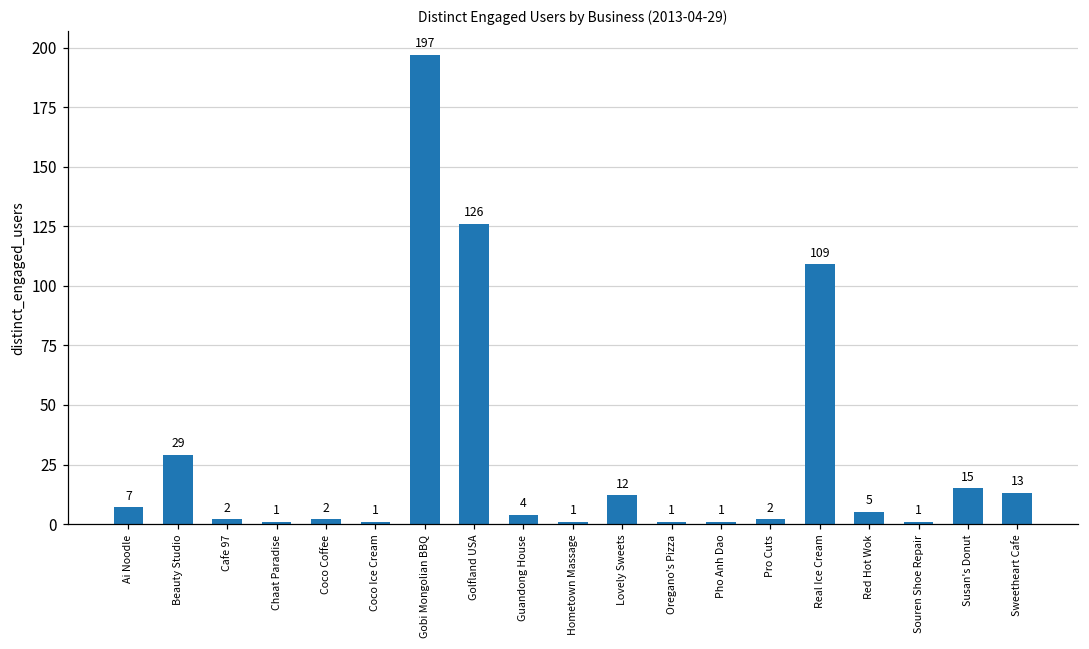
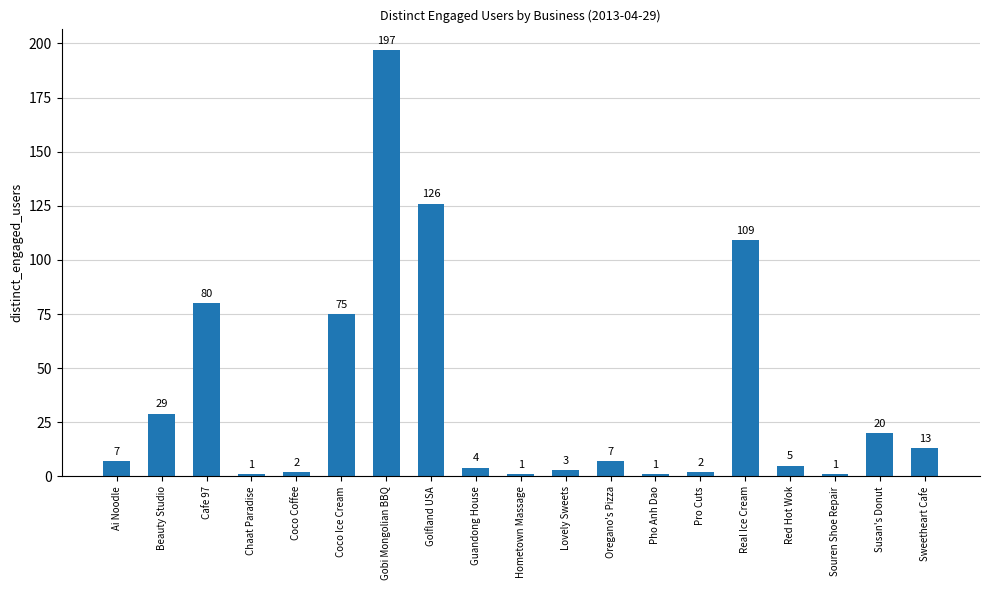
  {
    "Ai Noodle": 7,
    "Beauty Studio": 29,
-   "Cafe 97": 2,
+   "Cafe 97": 80,
    "Chaat Paradise": 1,
    "Coco Coffee": 2,
-   "Coco Ice Cream": 1,
+   "Coco Ice Cream": 75,
    "Gobi Mongolian BBQ": 197,
    "Golfland USA": 126,
    "Guandong House": 4,
    "Hometown Massage": 1,
-   "Lovely Sweets": 12,
-   "Oregano's Pizza": 1,
+   "Lovely Sweets": 3,
+   "Oregano's Pizza": 7,
    "Pho Anh Dao": 1,
    "Pro Cuts": 2,
    "Real Ice Cream": 109,
    "Red Hot Wok": 5,
    "Souren Shoe Repair": 1,
-   "Susan's Donut": 15,
+   "Susan's Donut": 20,
    "Sweetheart Cafe": 13
  }
